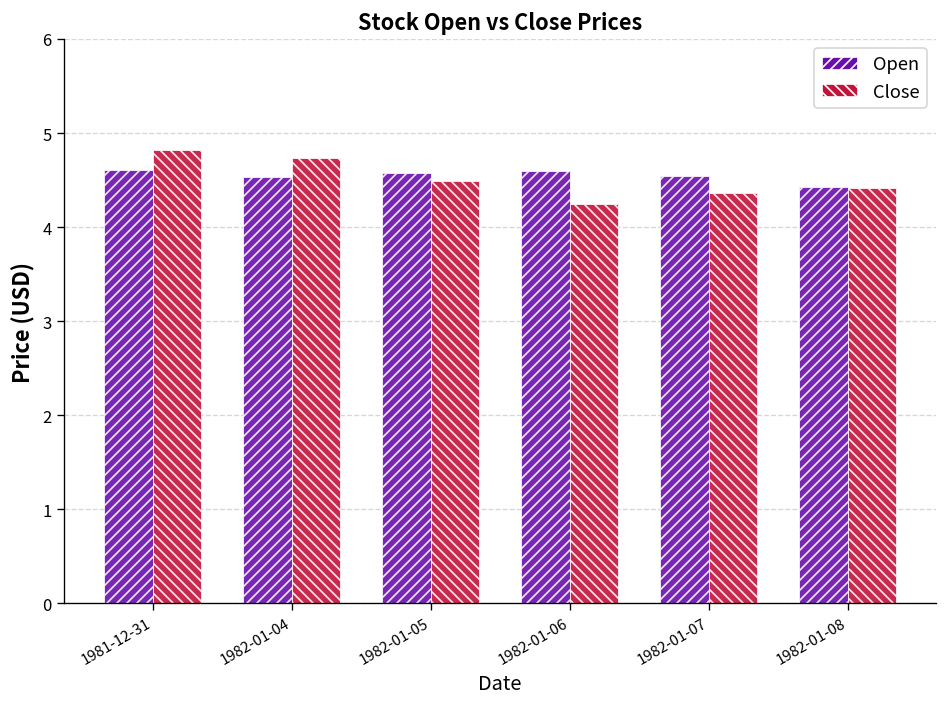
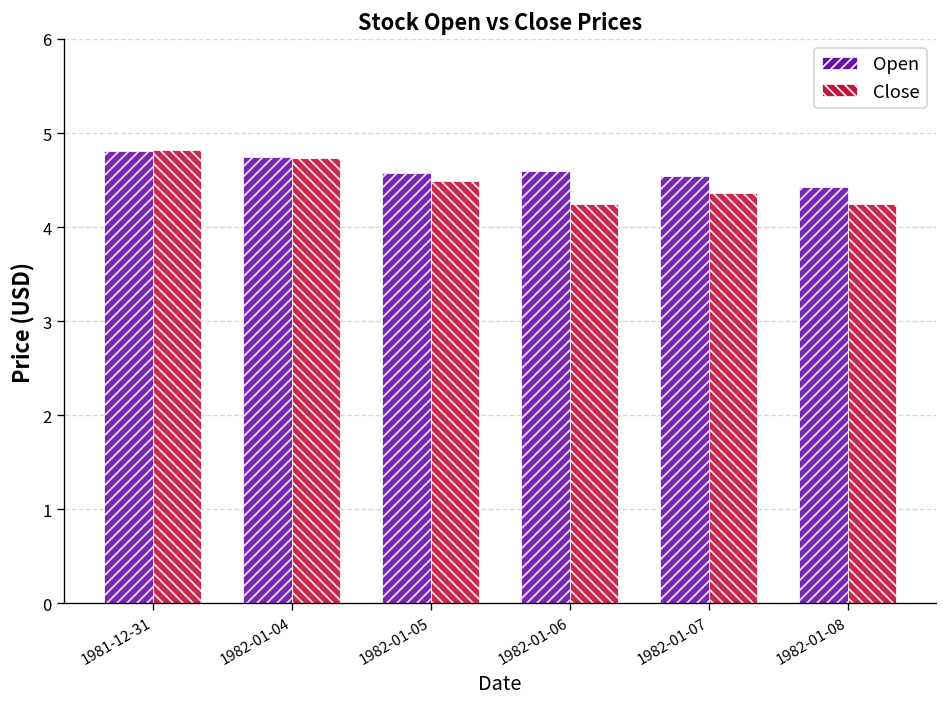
  {
    "Open": {
-     "1981-12-31": 4.6,
-     "1982-01-04": 4.5,
+     "1981-12-31": 4.8,
+     "1982-01-04": 4.8,
      "1982-01-05": 4.6,
      "1982-01-06": 4.6,
      "1982-01-07": 4.5,
      "1982-01-08": 4.4
    },
    "Close": {
      "1981-12-31": 4.8,
      "1982-01-04": 4.7,
      "1982-01-05": 4.5,
      "1982-01-06": 4.2,
      "1982-01-07": 4.4,
-     "1982-01-08": 4.4
+     "1982-01-08": 4.2
    }
  }
